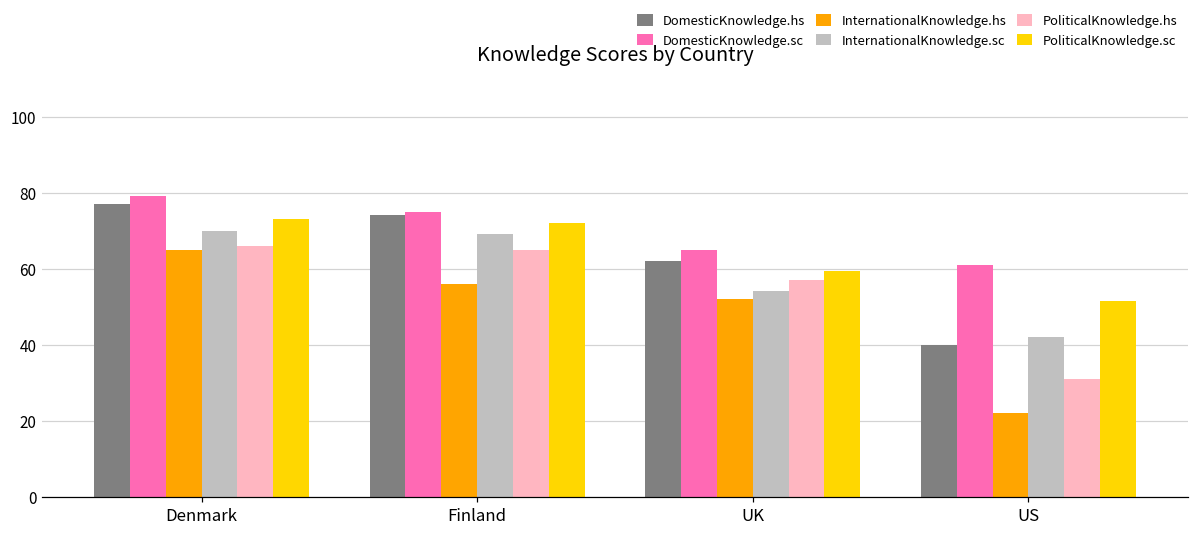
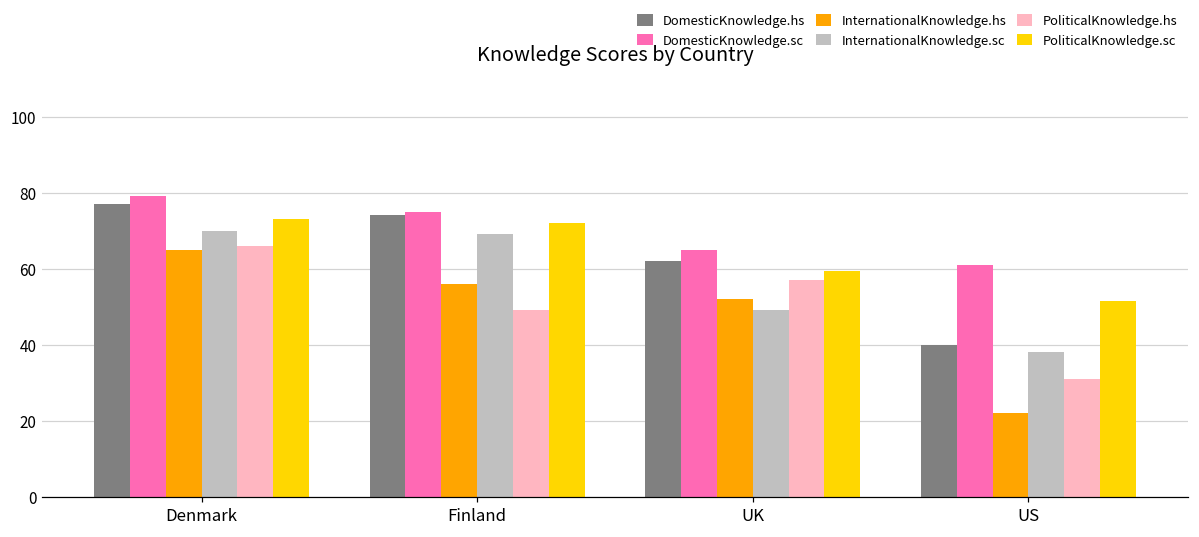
  {
    "DomesticKnowledge.hs": {
      "Denmark": 77,
      "Finland": 74,
      "UK": 62,
      "US": 40
    },
    "DomesticKnowledge.sc": {
      "Denmark": 79,
      "Finland": 75,
      "UK": 65,
      "US": 61
    },
    "InternationalKnowledge.sc": {
      "Denmark": 70,
      "Finland": 69,
-     "UK": 54,
-     "US": 42
+     "UK": 49,
+     "US": 38
    },
    "PoliticalKnowledge.hs": {
      "Denmark": 66,
-     "Finland": 65,
+     "Finland": 49,
      "UK": 57,
      "US": 31
    }
  }
